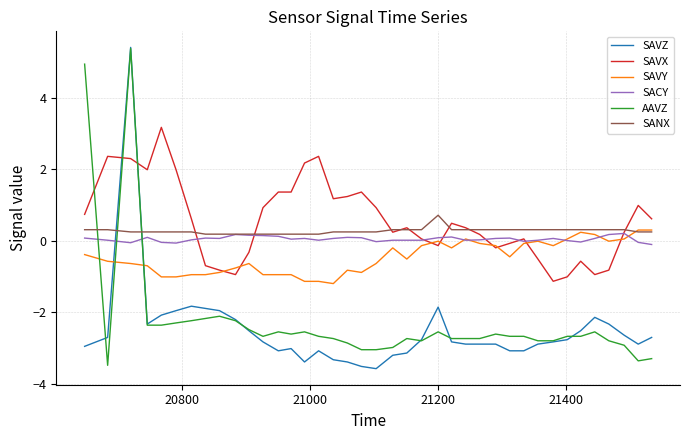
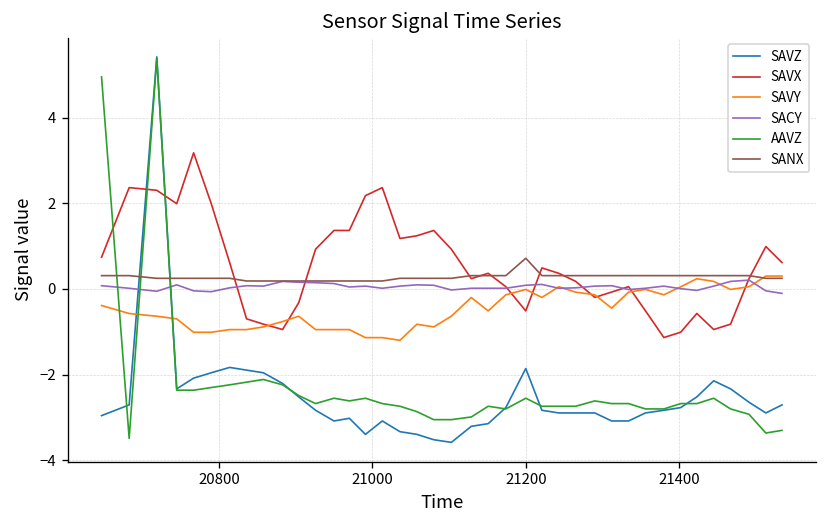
  {
    "SAVZ": {
      "21200": -1.9
    },
    "SAVX": {
-     "21200": -0.1
+     "21200": -0.5
    },
    "SAVY": {
      "21200": 0.0
    },
    "SACY": {
      "21200": 0.1
    },
    "AAVZ": {
      "21200": -2.6
    },
    "SANX": {
      "21200": 0.7
    }
  }
